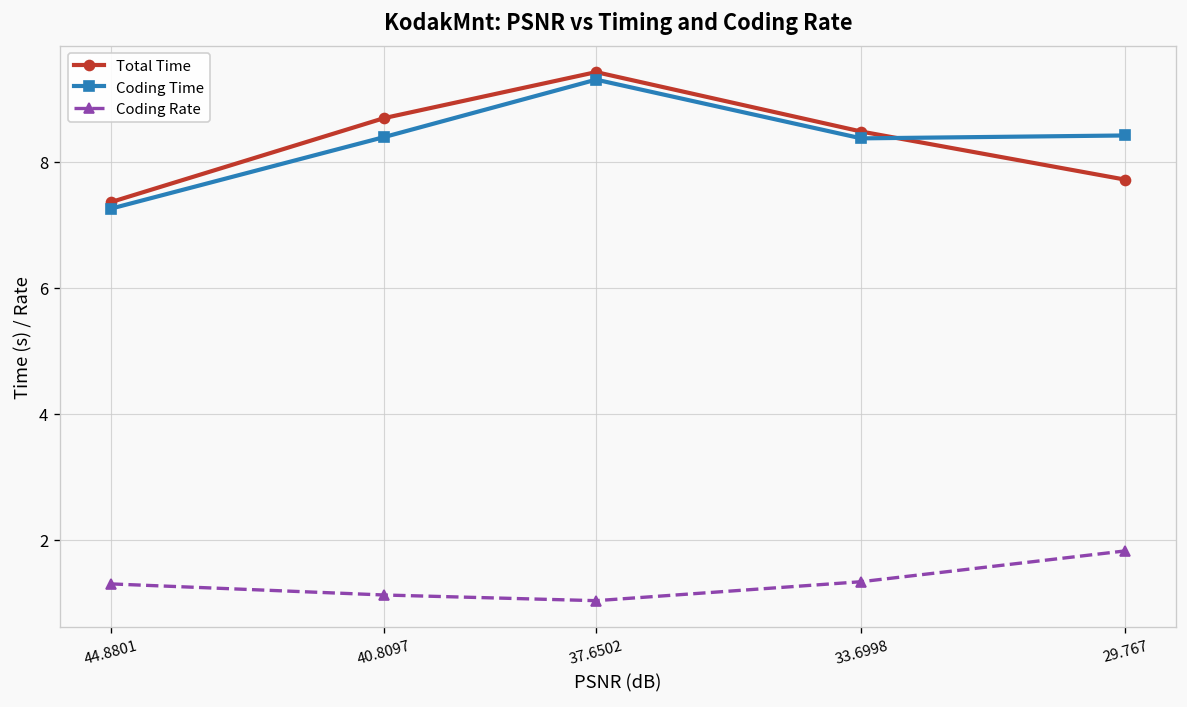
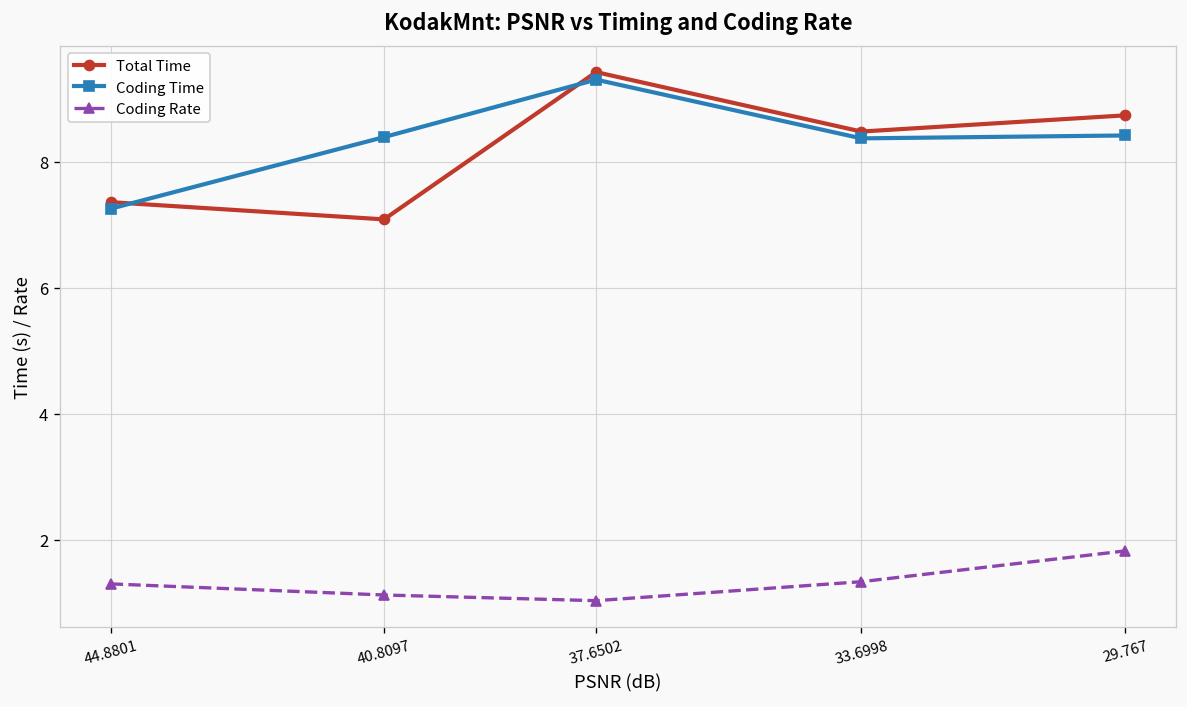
  {
    "Total Time": {
      "44.8801": 7.4,
-     "40.8097": 8.7,
+     "40.8097": 7.1,
      "37.6502": 9.4,
      "33.6998": 8.5,
-     "29.767": 7.7
+     "29.767": 8.7
    },
    "Coding Time": {
      "44.8801": 7.3,
      "40.8097": 8.4,
      "37.6502": 9.3,
      "33.6998": 8.4,
      "29.767": 8.4
    },
    "Coding Rate": {
      "44.8801": 1.3,
      "40.8097": 1.1,
      "37.6502": 1.0,
      "33.6998": 1.3,
      "29.767": 1.8
    }
  }
